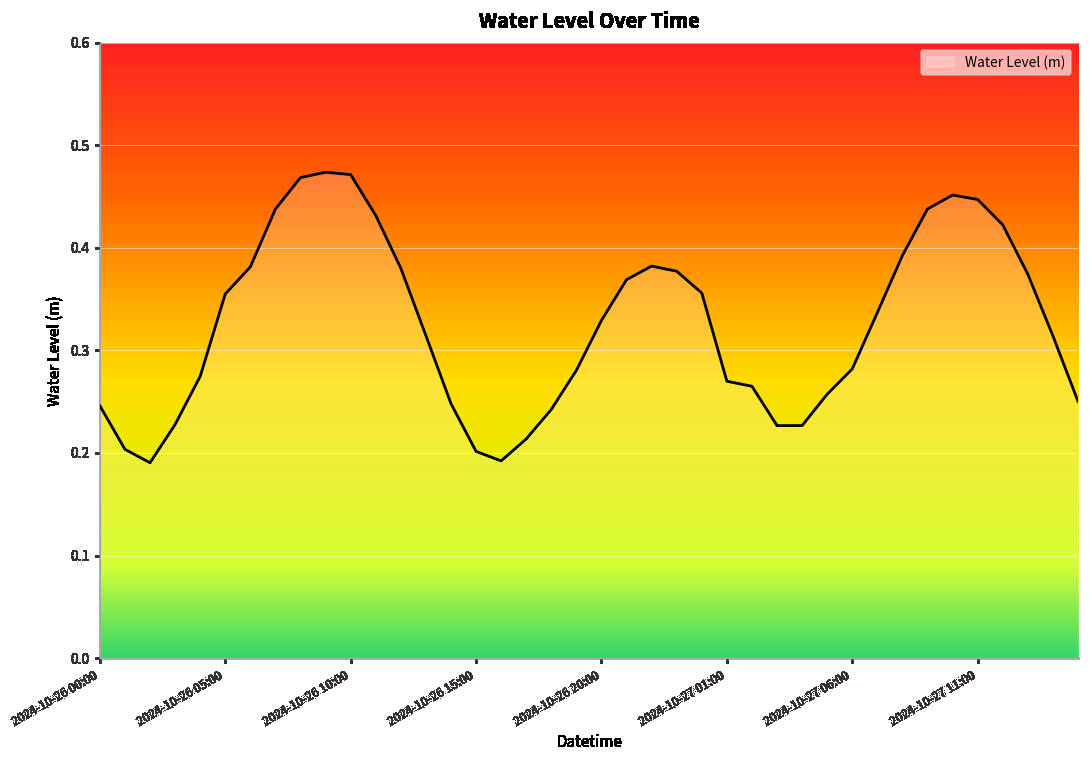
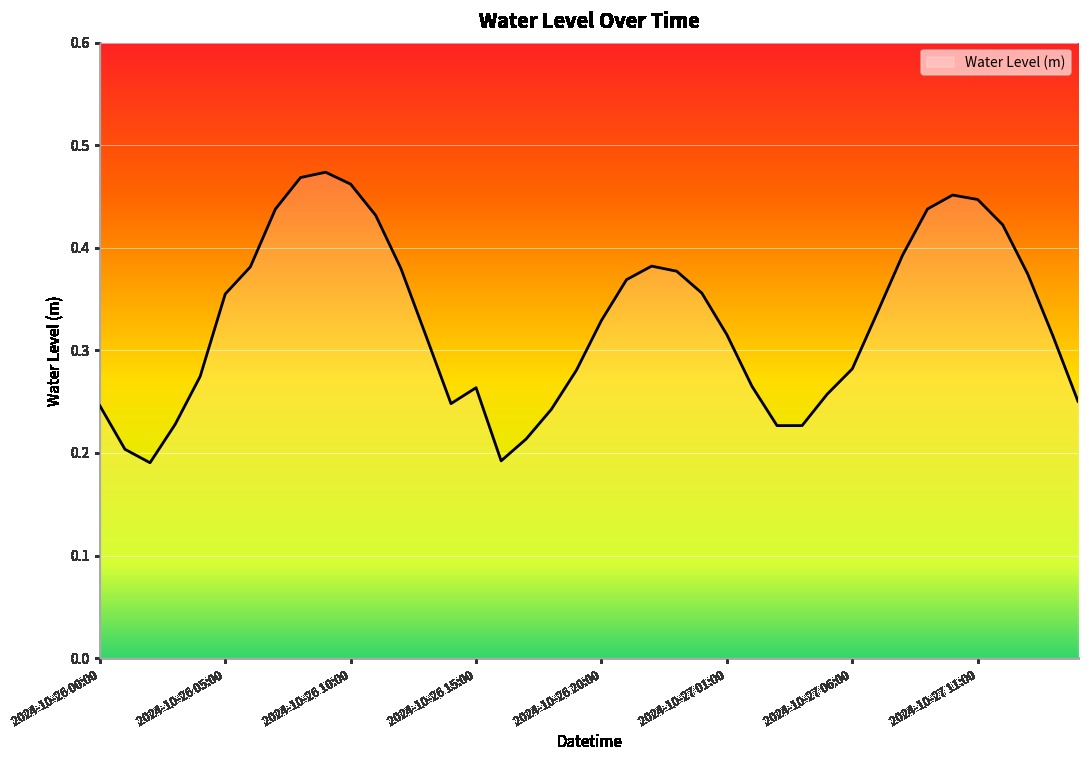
  {
    "2024-10-26 00:00": 0.25,
    "2024-10-26 05:00": 0.36,
-   "2024-10-26 10:00": 0.47,
-   "2024-10-26 15:00": 0.20,
+   "2024-10-26 10:00": 0.46,
+   "2024-10-26 15:00": 0.26,
    "2024-10-26 20:00": 0.33,
-   "2024-10-27 01:00": 0.27,
+   "2024-10-27 01:00": 0.32,
    "2024-10-27 06:00": 0.28,
    "2024-10-27 11:00": 0.45
  }
